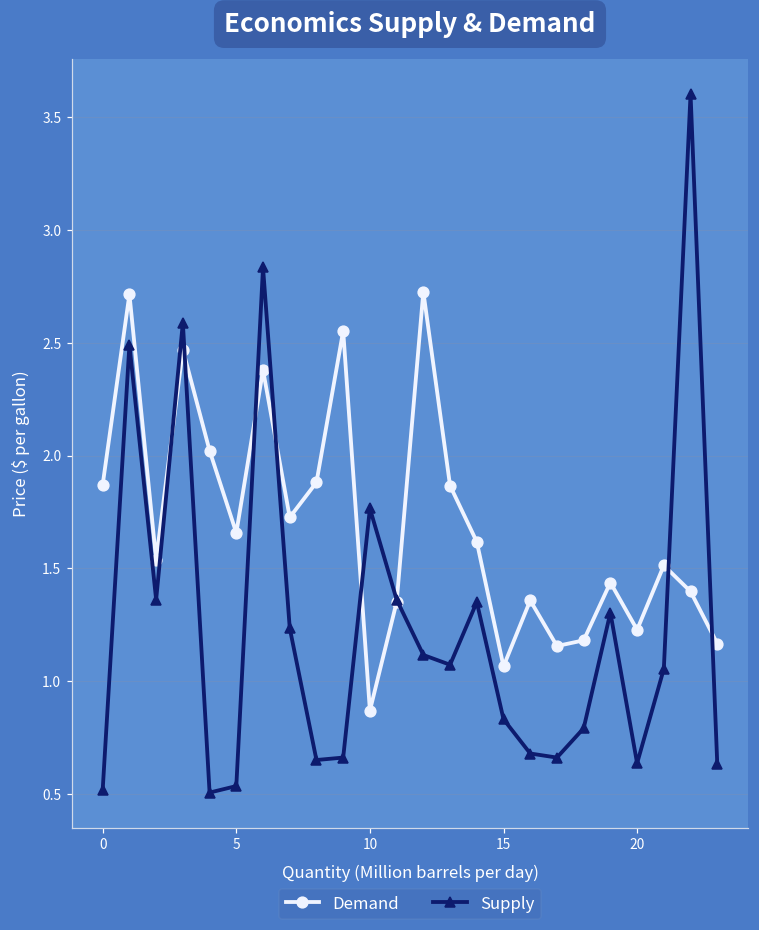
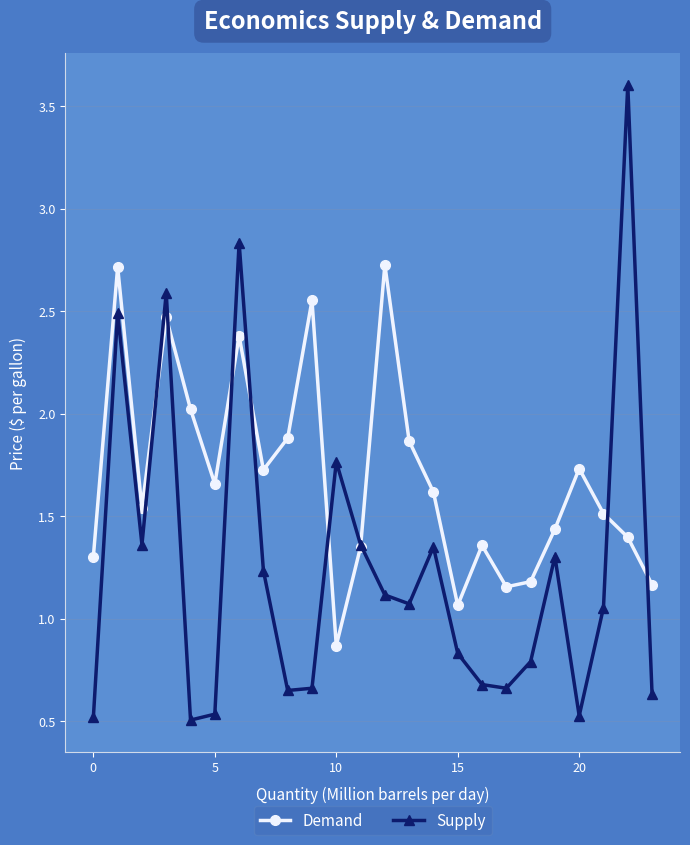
  {
    "Demand": {
-     "0": 1.87,
+     "0": 1.30,
      "5": 1.66,
      "10": 0.87,
      "15": 1.06,
-     "20": 1.23
+     "20": 1.73
    },
    "Supply": {
      "0": 0.52,
      "5": 0.53,
      "10": 1.77,
      "15": 0.83,
-     "20": 0.64
+     "20": 0.53
    }
  }
